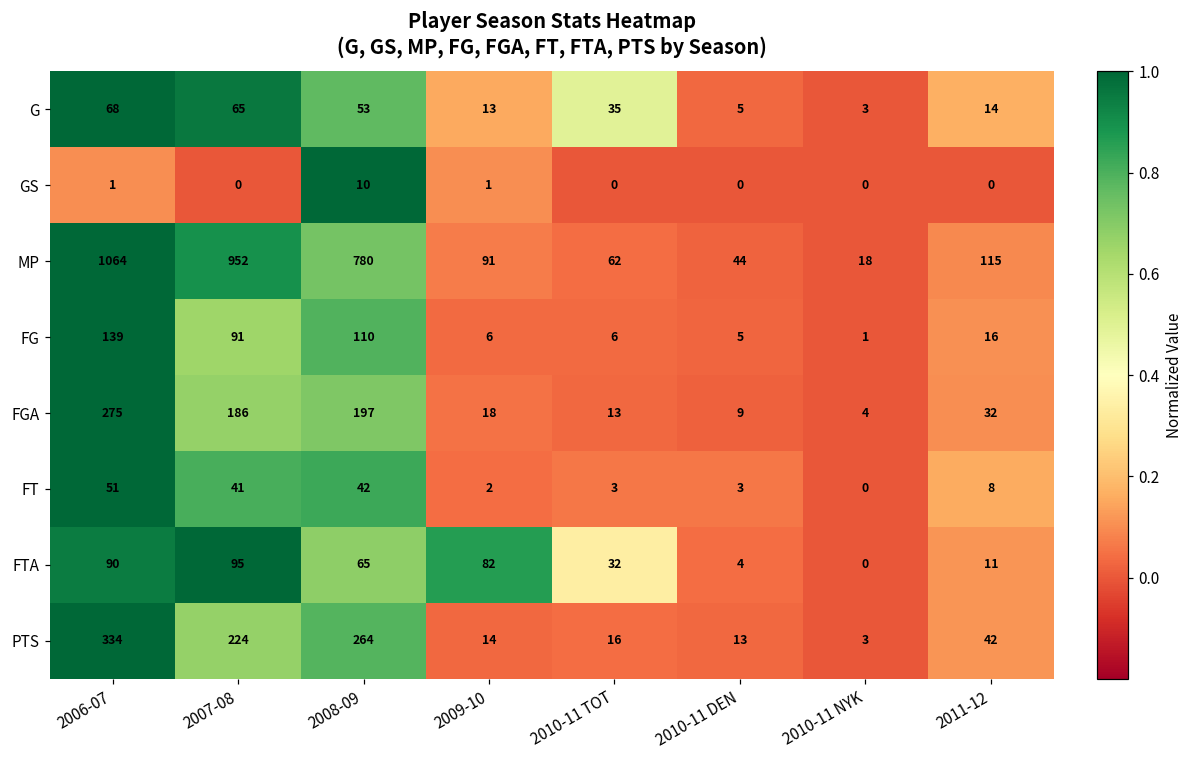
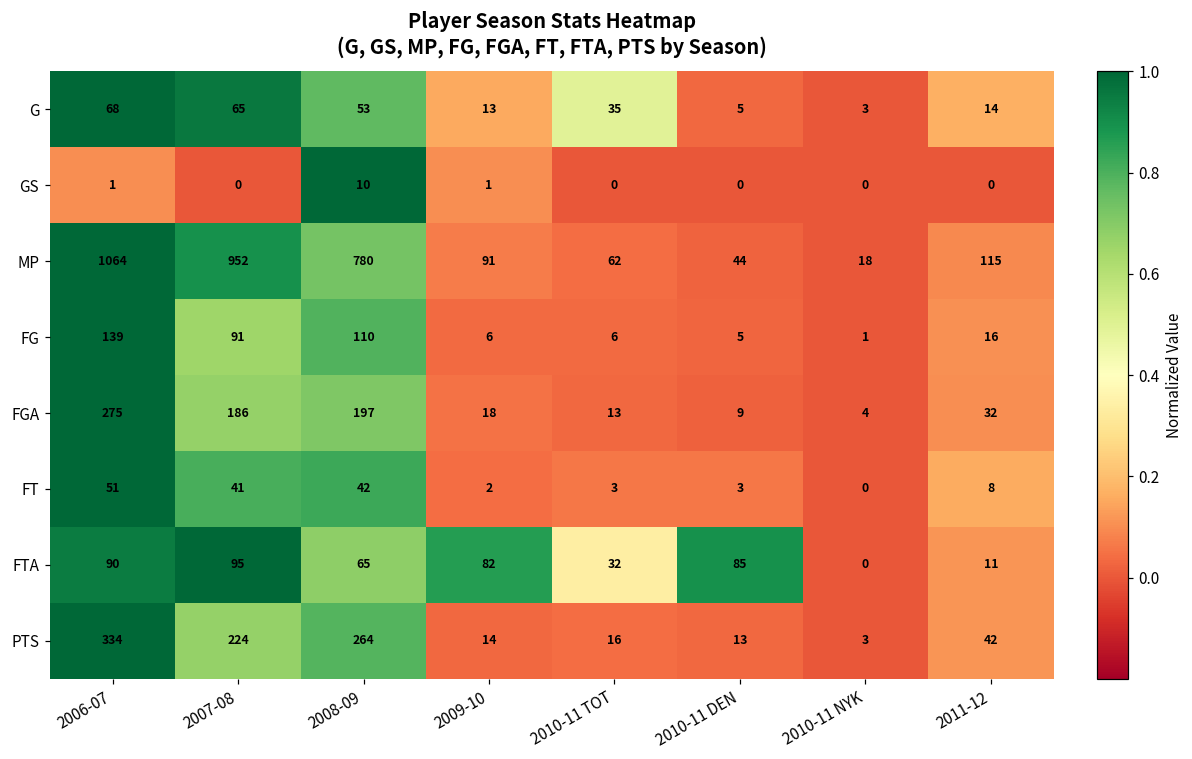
  {
    "G": {
      "2006-07": 68,
      "2007-08": 65,
      "2008-09": 53,
      "2009-10": 13,
      "2010-11 TOT": 35,
      "2010-11 DEN": 5,
      "2010-11 NYK": 3,
      "2011-12": 14
    },
    "GS": {
      "2006-07": 1,
      "2007-08": 0,
      "2008-09": 10,
      "2009-10": 1,
      "2010-11 TOT": 0,
      "2010-11 DEN": 0,
      "2010-11 NYK": 0,
      "2011-12": 0
    },
    "MP": {
      "2006-07": 1064,
      "2007-08": 952,
      "2008-09": 780,
      "2009-10": 91,
      "2010-11 TOT": 62,
      "2010-11 DEN": 44,
      "2010-11 NYK": 18,
      "2011-12": 115
    },
    "FG": {
      "2006-07": 139,
      "2007-08": 91,
      "2008-09": 110,
      "2009-10": 6,
      "2010-11 TOT": 6,
      "2010-11 DEN": 5,
      "2010-11 NYK": 1,
      "2011-12": 16
    },
    "FGA": {
      "2006-07": 275,
      "2007-08": 186,
      "2008-09": 197,
      "2009-10": 18,
      "2010-11 TOT": 13,
      "2010-11 DEN": 9,
      "2010-11 NYK": 4,
      "2011-12": 32
    },
    "FT": {
      "2006-07": 51,
      "2007-08": 41,
      "2008-09": 42,
      "2009-10": 2,
      "2010-11 TOT": 3,
      "2010-11 DEN": 3,
      "2010-11 NYK": 0,
      "2011-12": 8
    },
    "FTA": {
      "2006-07": 90,
      "2007-08": 95,
      "2008-09": 65,
      "2009-10": 82,
      "2010-11 TOT": 32,
-     "2010-11 DEN": 4,
+     "2010-11 DEN": 85,
      "2010-11 NYK": 0,
      "2011-12": 11
    },
    "PTS": {
      "2006-07": 334,
      "2007-08": 224,
      "2008-09": 264,
      "2009-10": 14,
      "2010-11 TOT": 16,
      "2010-11 DEN": 13,
      "2010-11 NYK": 3,
      "2011-12": 42
    }
  }
